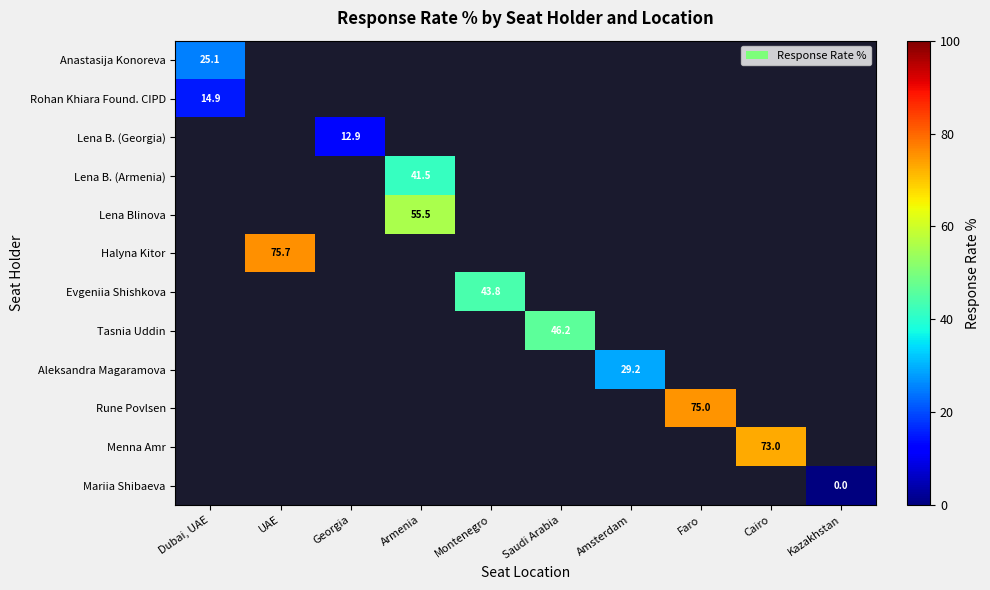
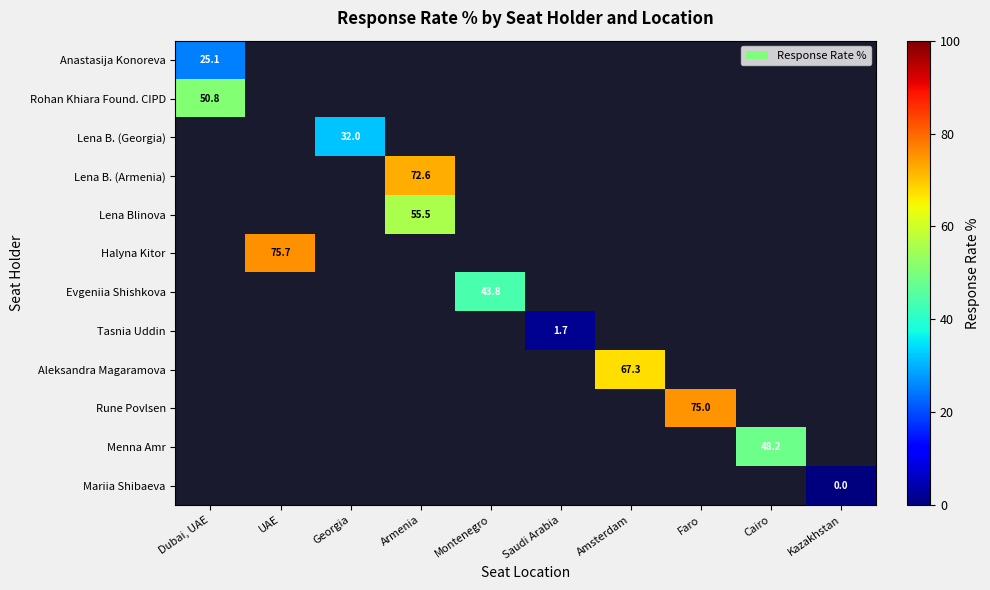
  {
    "Anastasija Konoreva": {
      "Dubai, UAE": 25.1
    },
    "Rohan Khiara Found. CIPD": {
-     "Dubai, UAE": 14.9
+     "Dubai, UAE": 50.8
    },
    "Lena B. (Georgia)": {
-     "Georgia": 12.9
+     "Georgia": 32.0
    },
    "Lena B. (Armenia)": {
-     "Armenia": 41.5
+     "Armenia": 72.6
    },
    "Lena Blinova": {
      "Armenia": 55.5
    },
    "Halyna Kitor": {
      "UAE": 75.7
    },
    "Evgeniia Shishkova": {
      "Montenegro": 43.8
    },
    "Tasnia Uddin": {
-     "Saudi Arabia": 46.2
+     "Saudi Arabia": 1.7
    },
    "Aleksandra Magaramova": {
-     "Amsterdam": 29.2
+     "Amsterdam": 67.3
    },
    "Rune Povlsen": {
      "Faro": 75.0
    },
    "Menna Amr": {
-     "Cairo": 73.0
+     "Cairo": 48.2
    },
    "Mariia Shibaeva": {
      "Kazakhstan": 0.0
    }
  }
